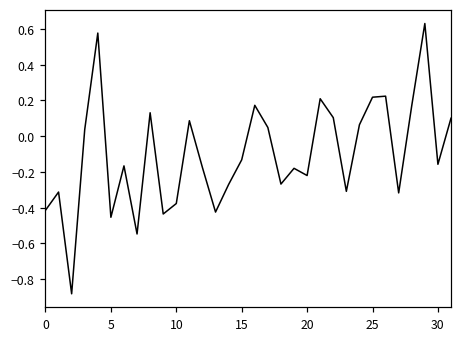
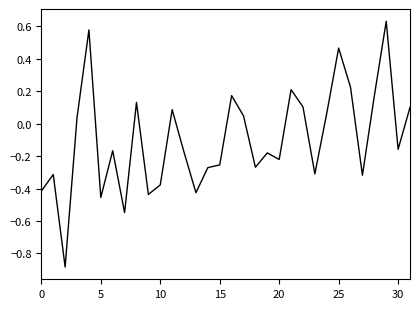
  {
    "0": -0.42,
    "5": -0.45,
    "10": -0.38,
-   "15": -0.13,
+   "15": -0.25,
    "20": -0.22,
-   "25": 0.22,
+   "25": 0.47,
    "30": -0.16
  }
